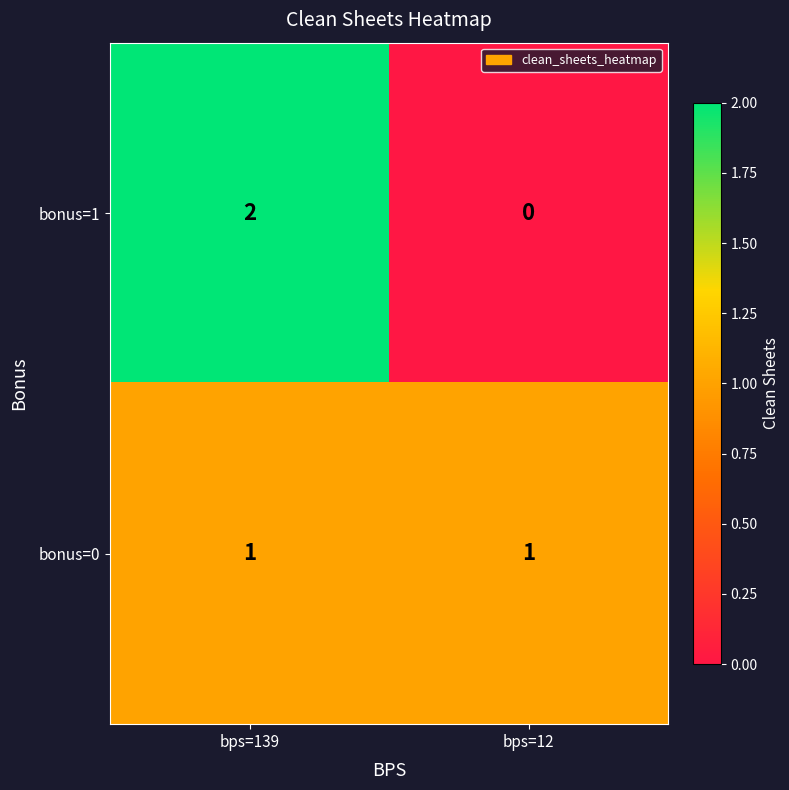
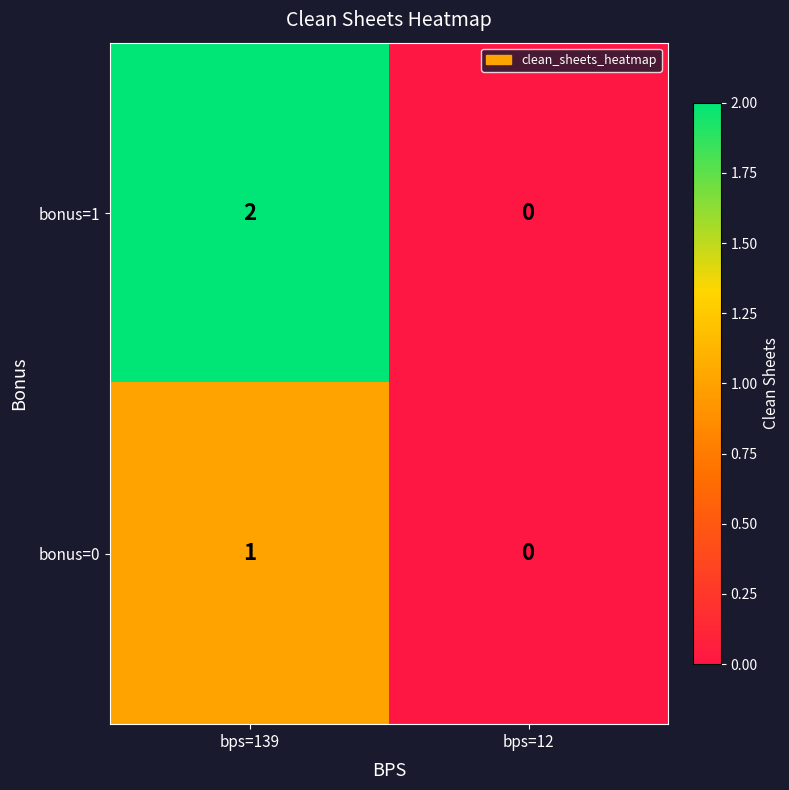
  {
    "bonus=1": {
      "bps=139": 2,
      "bps=12": 0
    },
    "bonus=0": {
      "bps=139": 1,
-     "bps=12": 1
+     "bps=12": 0
    }
  }
